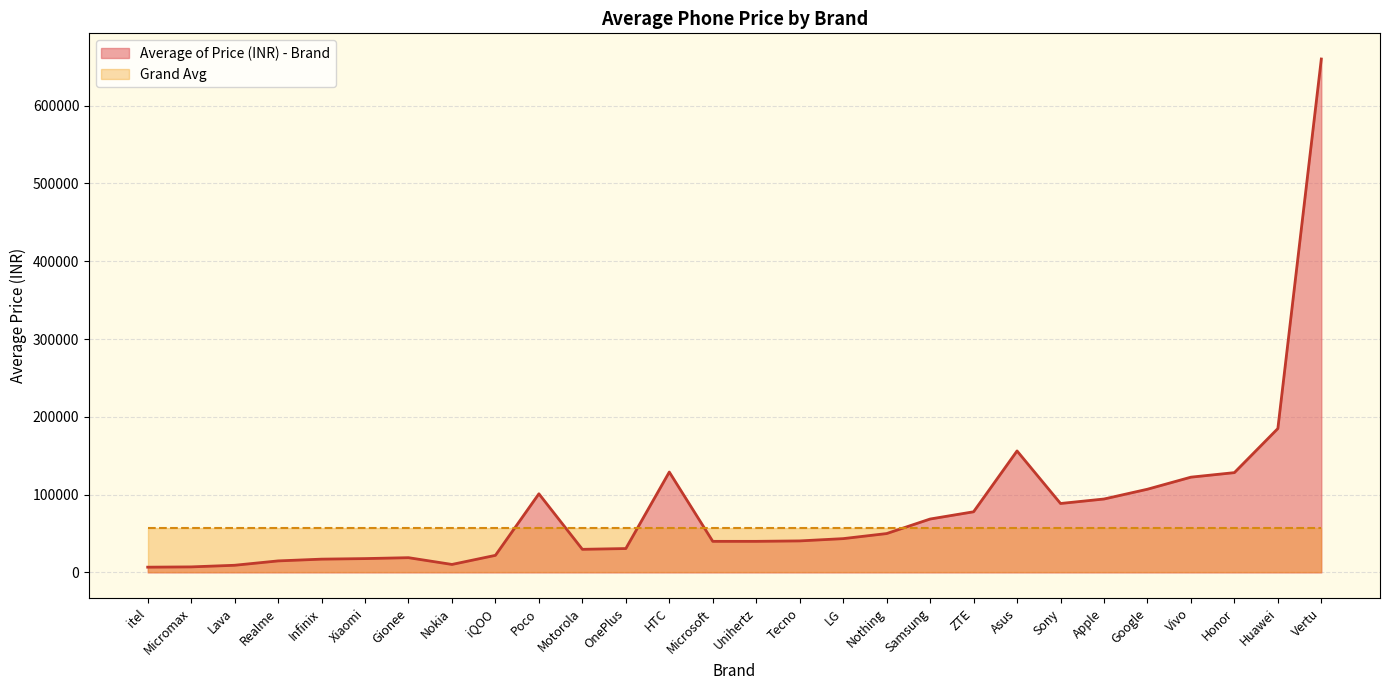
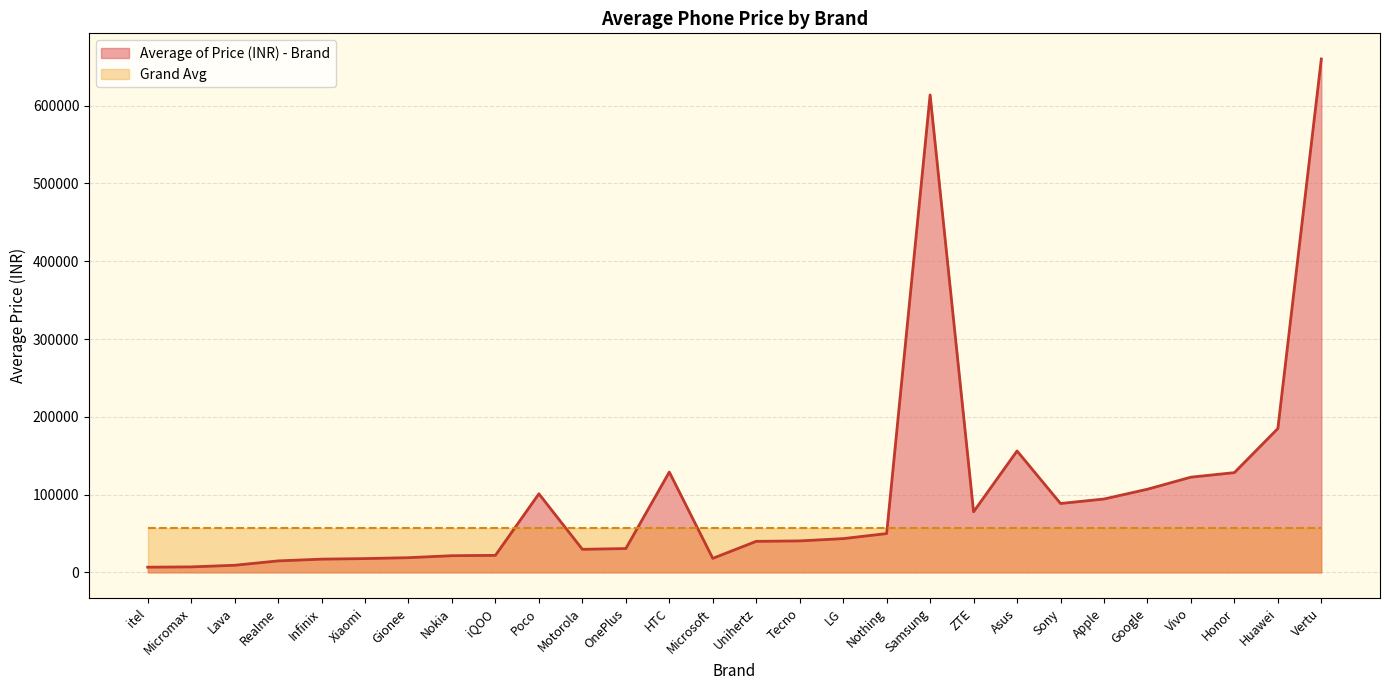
  {
    "Average of Price (INR) - Brand": {
      "itel": 10000,
      "Micromax": 10000,
      "Lava": 10000,
      "Realme": 10000,
      "Infinix": 20000,
      "Xiaomi": 20000,
      "Gionee": 20000,
-     "Nokia": 10000,
+     "Nokia": 20000,
      "iQOO": 20000,
      "Poco": 100000,
      "Motorola": 30000,
      "OnePlus": 30000,
      "HTC": 130000,
-     "Microsoft": 40000,
+     "Microsoft": 20000,
      "Unihertz": 40000,
      "Tecno": 40000,
      "LG": 40000,
      "Nothing": 50000,
-     "Samsung": 70000,
+     "Samsung": 610000,
      "ZTE": 80000,
      "Asus": 160000,
      "Sony": 90000,
      "Apple": 90000,
      "Google": 110000,
      "Vivo": 120000,
      "Honor": 130000,
      "Huawei": 180000,
      "Vertu": 660000
    },
    "Grand Avg": {
      "itel": 60000,
      "Micromax": 60000,
      "Lava": 60000,
      "Realme": 60000,
      "Infinix": 60000,
      "Xiaomi": 60000,
      "Gionee": 60000,
      "Nokia": 60000,
      "iQOO": 60000,
      "Poco": 60000,
      "Motorola": 60000,
      "OnePlus": 60000,
      "HTC": 60000,
      "Microsoft": 60000,
      "Unihertz": 60000,
      "Tecno": 60000,
      "LG": 60000,
      "Nothing": 60000,
      "Samsung": 60000,
      "ZTE": 60000,
      "Asus": 60000,
      "Sony": 60000,
      "Apple": 60000,
      "Google": 60000,
      "Vivo": 60000,
      "Honor": 60000,
      "Huawei": 60000,
      "Vertu": 60000
    }
  }
